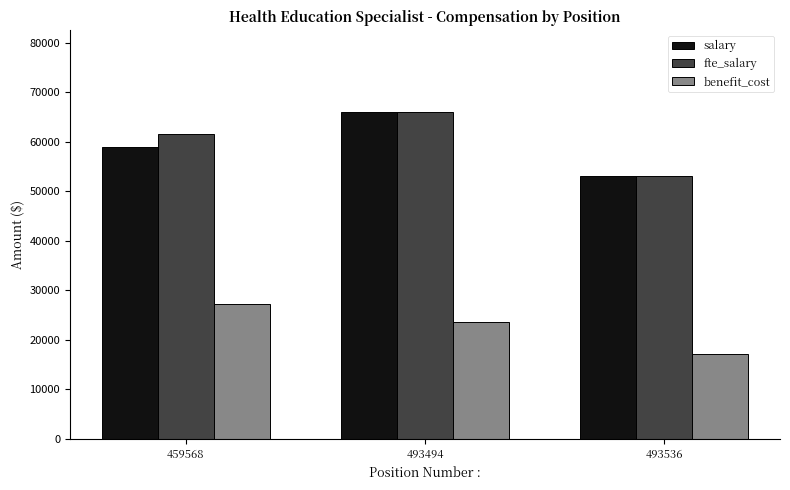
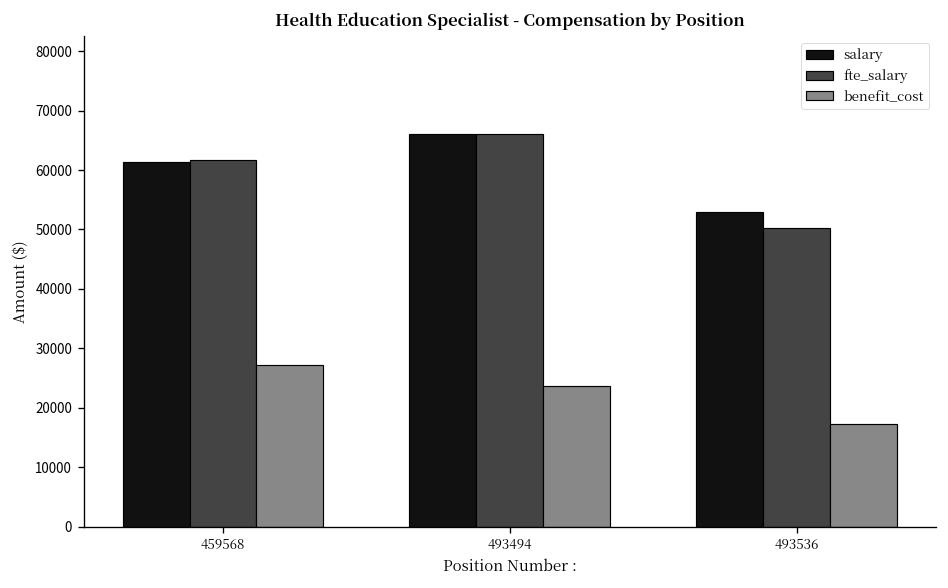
  {
    "salary": {
-     "459568": 59000,
+     "459568": 61000,
      "493494": 66000,
      "493536": 53000
    },
    "fte_salary": {
      "459568": 62000,
      "493494": 66000,
-     "493536": 53000
+     "493536": 50000
    },
    "benefit_cost": {
      "459568": 27000,
      "493494": 24000,
      "493536": 17000
    }
  }
